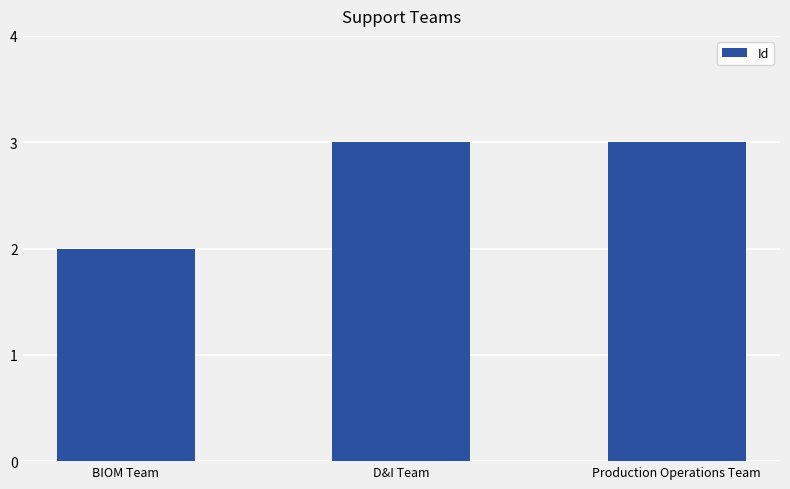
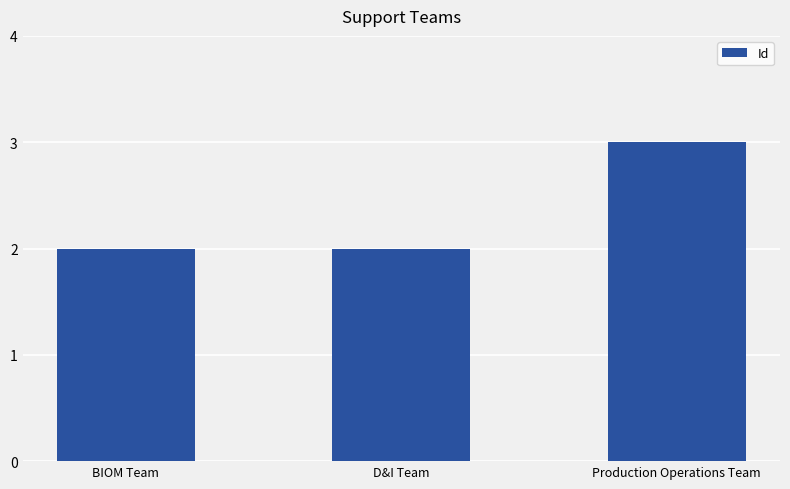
  {
    "BIOM Team": 2,
-   "D&I Team": 3,
+   "D&I Team": 2,
    "Production Operations Team": 3
  }
